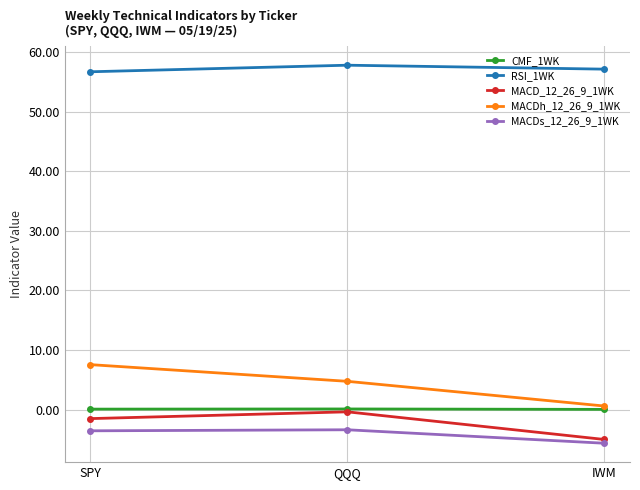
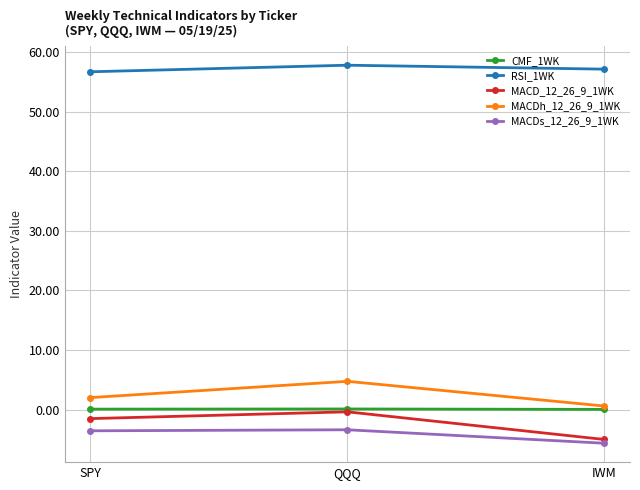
  {
    "CMF_1WK": {
      "SPY": 0,
      "QQQ": 0,
      "IWM": 0
    },
    "RSI_1WK": {
      "SPY": 57,
      "QQQ": 58,
      "IWM": 57
    },
    "MACD_12_26_9_1WK": {
      "SPY": -1,
      "QQQ": 0,
      "IWM": -5
    },
    "MACDh_12_26_9_1WK": {
-     "SPY": 8,
+     "SPY": 2,
      "QQQ": 5,
      "IWM": 1
    },
    "MACDs_12_26_9_1WK": {
      "SPY": -4,
      "QQQ": -3,
      "IWM": -6
    }
  }
